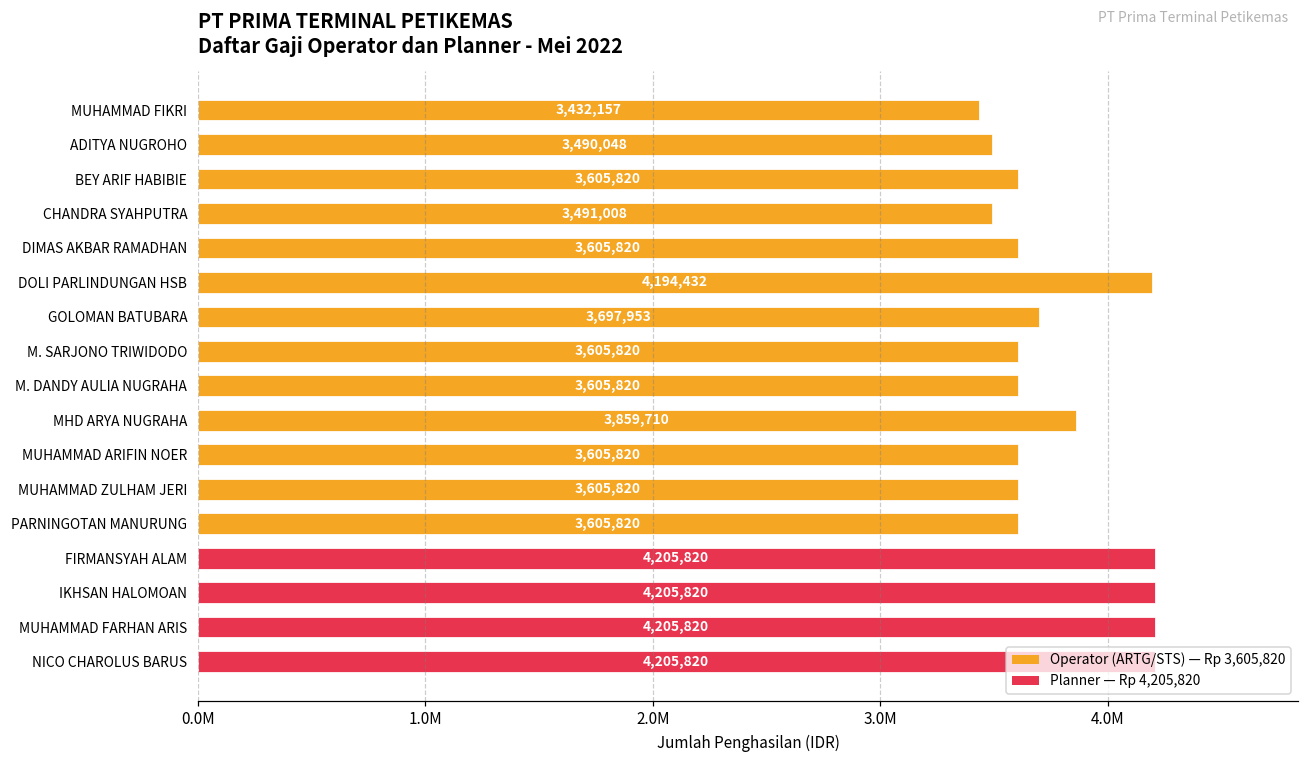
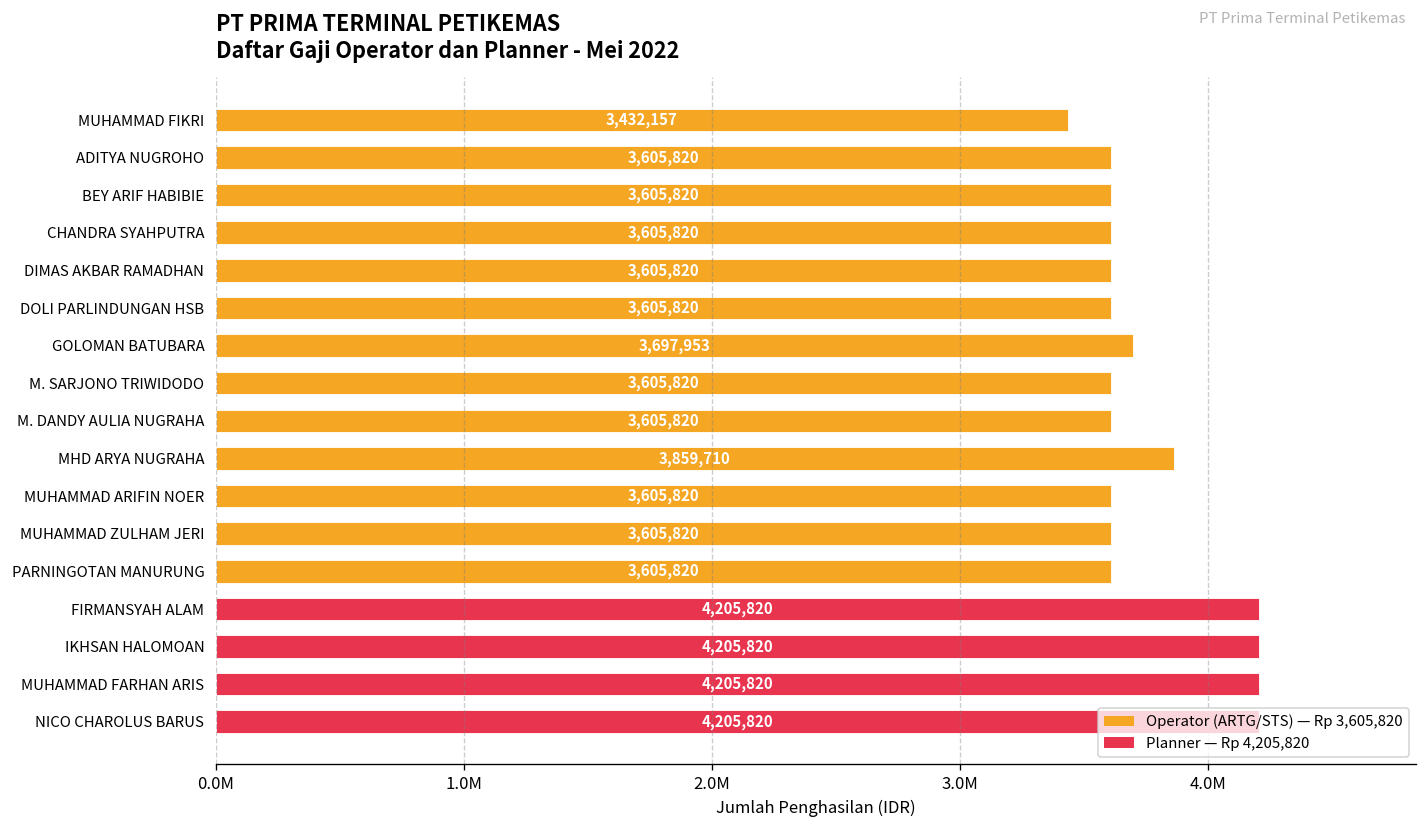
  {
    "MUHAMMAD FIKRI": "3,432,157",
-   "ADITYA NUGROHO": "3,490,048",
+   "ADITYA NUGROHO": "3,605,820",
    "BEY ARIF HABIBIE": "3,605,820",
-   "CHANDRA SYAHPUTRA": "3,491,008",
+   "CHANDRA SYAHPUTRA": "3,605,820",
    "DIMAS AKBAR RAMADHAN": "3,605,820",
-   "DOLI PARLINDUNGAN HSB": "4,194,432",
+   "DOLI PARLINDUNGAN HSB": "3,605,820",
    "GOLOMAN BATUBARA": "3,697,953",
    "M. SARJONO TRIWIDODO": "3,605,820",
    "M. DANDY AULIA NUGRAHA": "3,605,820",
    "MHD ARYA NUGRAHA": "3,859,710",
    "MUHAMMAD ARIFIN NOER": "3,605,820",
    "MUHAMMAD ZULHAM JERI": "3,605,820",
    "PARNINGOTAN MANURUNG": "3,605,820",
    "FIRMANSYAH ALAM": "4,205,820",
    "IKHSAN HALOMOAN": "4,205,820",
    "MUHAMMAD FARHAN ARIS": "4,205,820"
  }
